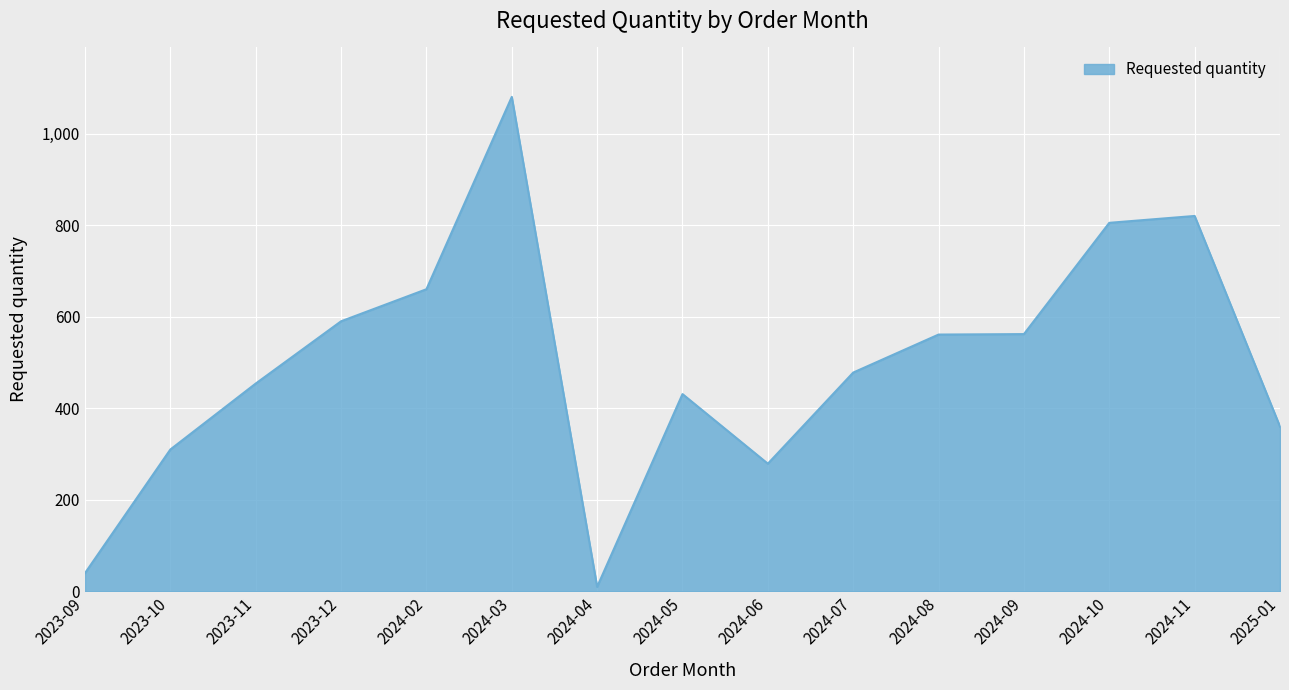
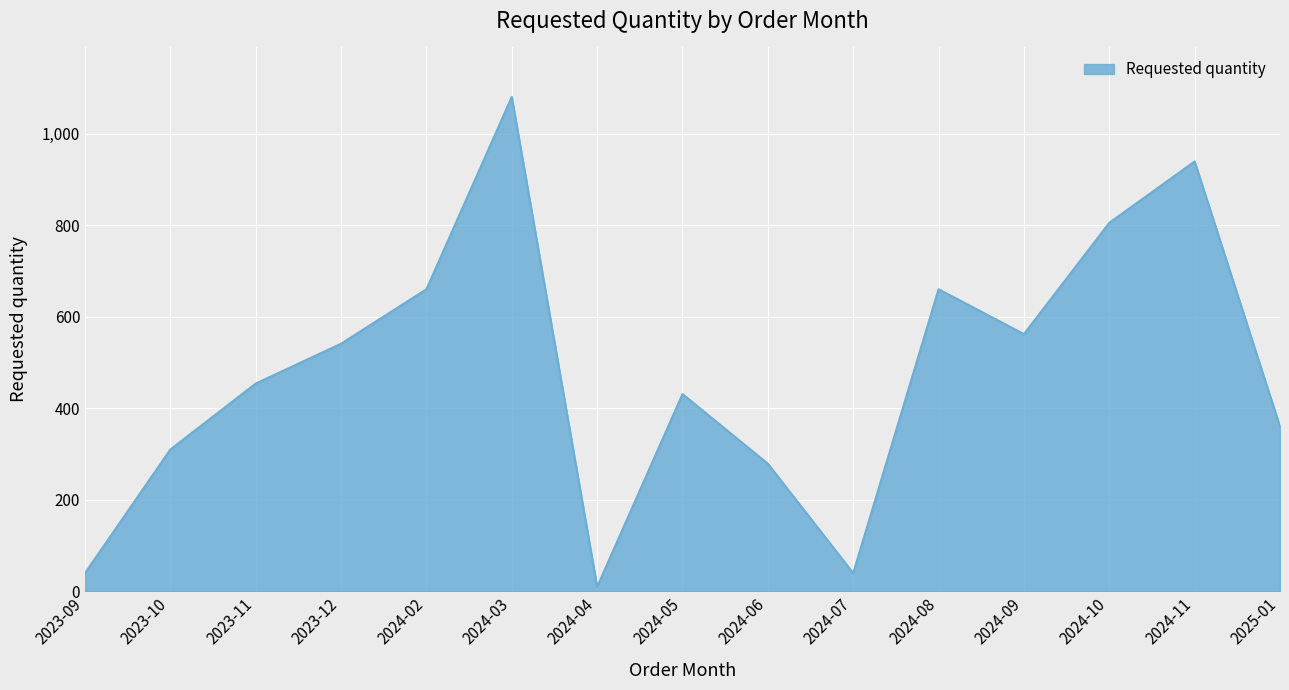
  {
    "2023-09": "40",
    "2023-10": "310",
    "2023-11": "450",
-   "2023-12": "590",
+   "2023-12": "540",
    "2024-02": "660",
    "2024-03": "1,080",
    "2024-04": "10",
    "2024-05": "430",
    "2024-06": "280",
-   "2024-07": "480",
-   "2024-08": "560",
+   "2024-07": "40",
+   "2024-08": "660",
    "2024-09": "560",
    "2024-10": "810",
-   "2024-11": "820",
+   "2024-11": "940",
    "2025-01": "360"
  }
